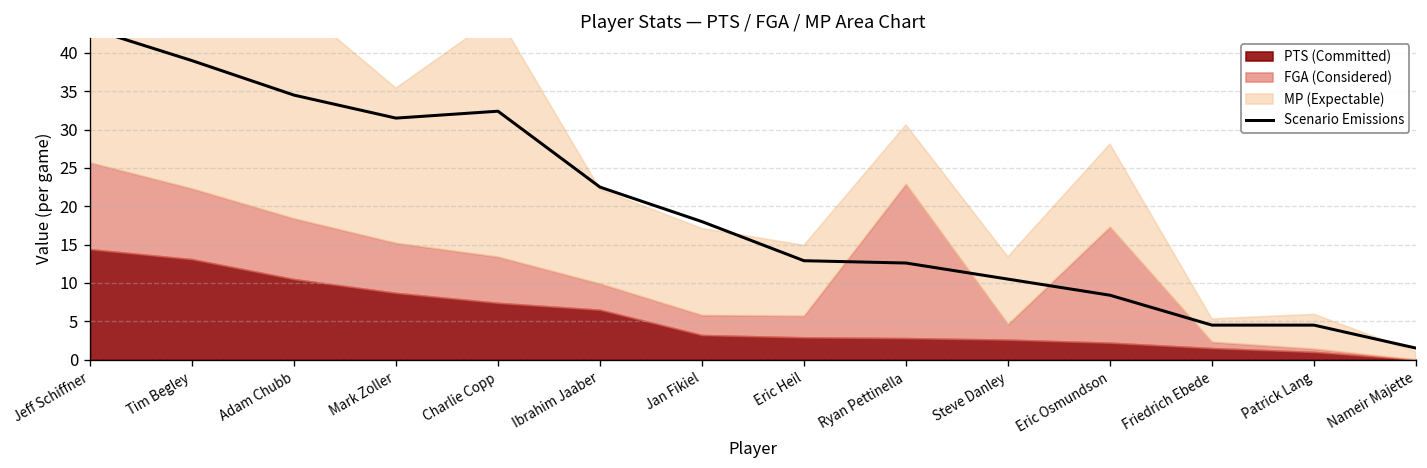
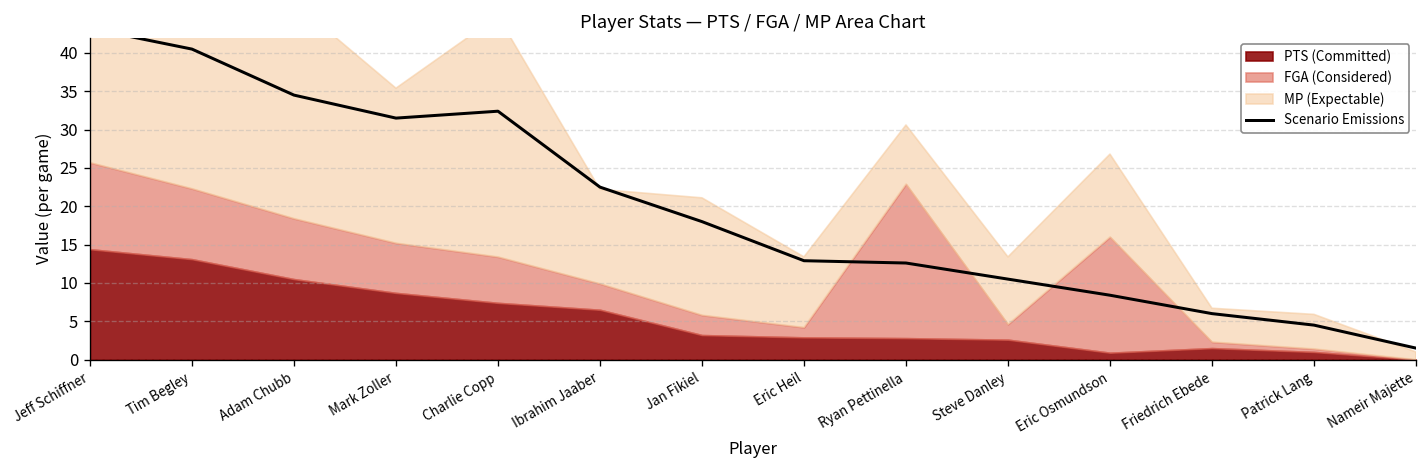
  {
    "PTS (Committed)": {
      "Jeff Schiffner": 14,
      "Tim Begley": 13,
      "Adam Chubb": 11,
      "Mark Zoller": 9,
      "Charlie Copp": 7,
      "Ibrahim Jaaber": 7,
      "Jan Fikiel": 3,
      "Eric Heil": 3,
      "Ryan Pettinella": 3,
      "Steve Danley": 3,
-     "Eric Osmundson": 2,
+     "Eric Osmundson": 1,
      "Friedrich Ebede": 2,
      "Patrick Lang": 1
    },
    "Scenario Emissions": {
-     "Tim Begley": 39,
+     "Tim Begley": 41,
      "Adam Chubb": 35,
      "Mark Zoller": 32,
      "Charlie Copp": 32,
      "Jan Fikiel": 18,
      "Eric Heil": 13,
      "Ryan Pettinella": 13,
      "Steve Danley": 11,
      "Eric Osmundson": 8,
-     "Friedrich Ebede": 5,
+     "Friedrich Ebede": 6,
      "Patrick Lang": 5,
      "Nameir Majette": 2
    },
    "FGA (Considered)": {
      "Jeff Schiffner": 11,
      "Tim Begley": 9,
      "Adam Chubb": 8,
      "Mark Zoller": 7,
      "Charlie Copp": 6,
      "Ibrahim Jaaber": 3,
      "Jan Fikiel": 3,
-     "Eric Heil": 3,
+     "Eric Heil": 1,
      "Ryan Pettinella": 20,
      "Steve Danley": 2,
      "Eric Osmundson": 15,
      "Friedrich Ebede": 1,
      "Patrick Lang": 0
    },
    "MP (Expectable)": {
      "Mark Zoller": 20,
-     "Jan Fikiel": 11,
+     "Jan Fikiel": 15,
      "Eric Heil": 9,
      "Ryan Pettinella": 8,
      "Steve Danley": 9,
      "Eric Osmundson": 11,
-     "Friedrich Ebede": 3,
+     "Friedrich Ebede": 4,
      "Patrick Lang": 5,
      "Nameir Majette": 1
    }
  }
